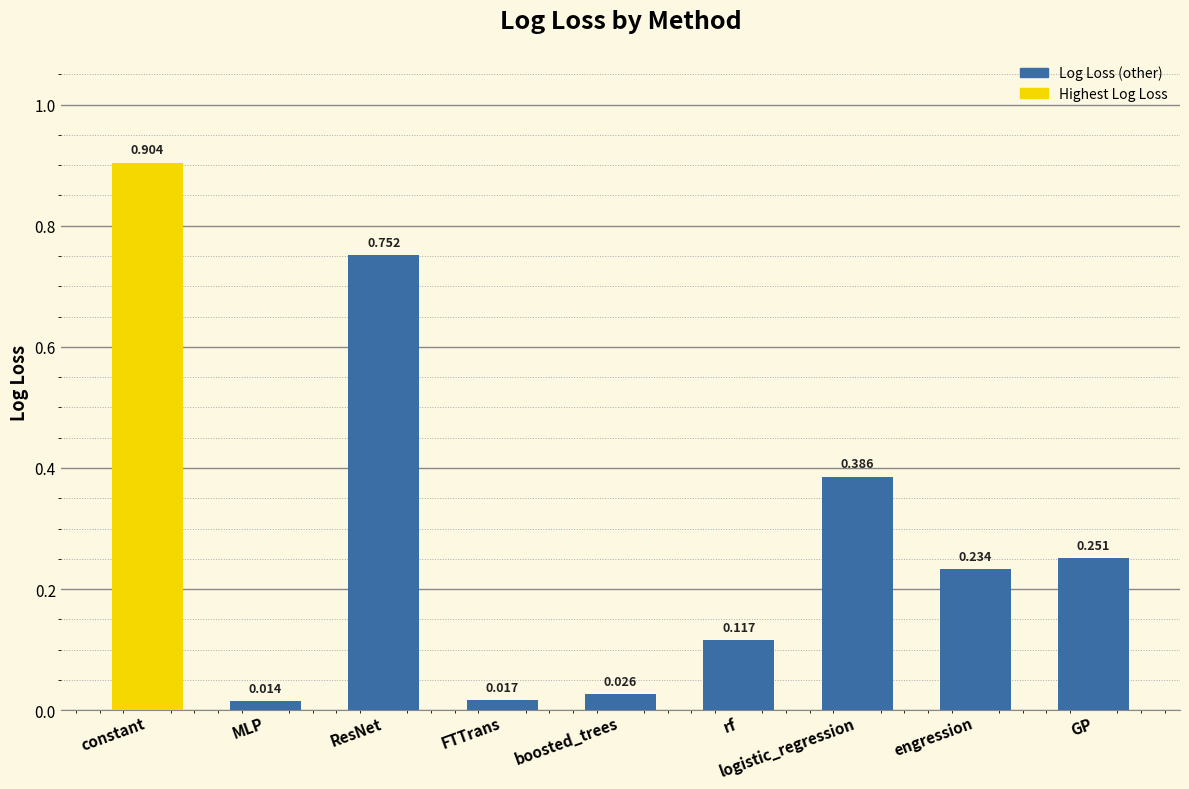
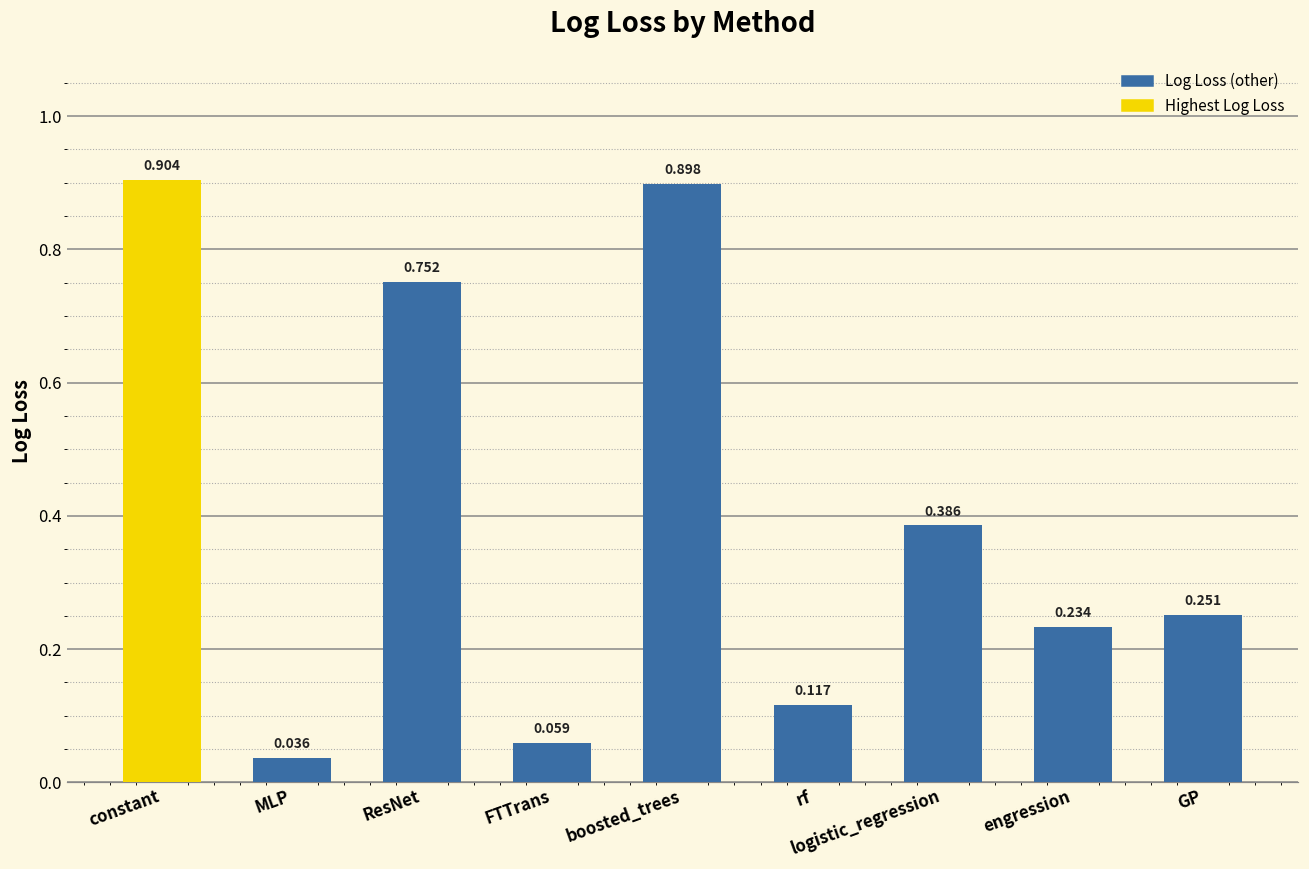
  {
    "constant": 0.904,
-   "MLP": 0.014,
+   "MLP": 0.036,
    "ResNet": 0.752,
-   "FTTrans": 0.017,
-   "boosted_trees": 0.026,
+   "FTTrans": 0.059,
+   "boosted_trees": 0.898,
    "rf": 0.117,
    "logistic_regression": 0.386,
    "engression": 0.234,
    "GP": 0.251
  }
